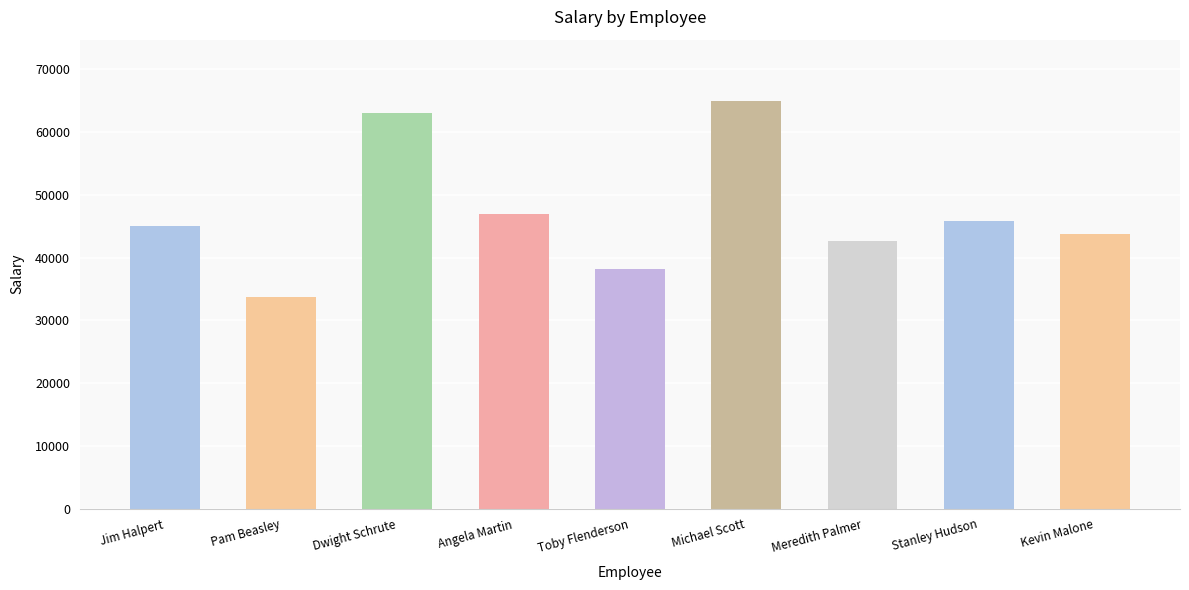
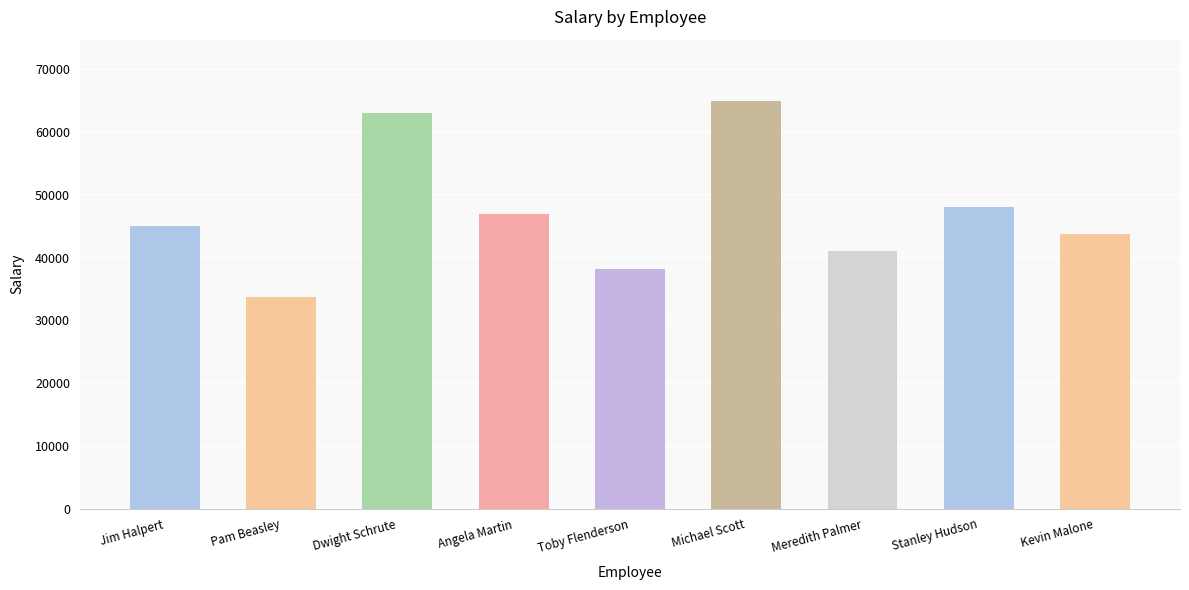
  {
    "Jim Halpert": 45000,
    "Pam Beasley": 34000,
    "Dwight Schrute": 63000,
    "Angela Martin": 47000,
    "Toby Flenderson": 38000,
    "Michael Scott": 65000,
-   "Meredith Palmer": 43000,
-   "Stanley Hudson": 46000,
+   "Meredith Palmer": 41000,
+   "Stanley Hudson": 48000,
    "Kevin Malone": 44000
  }
